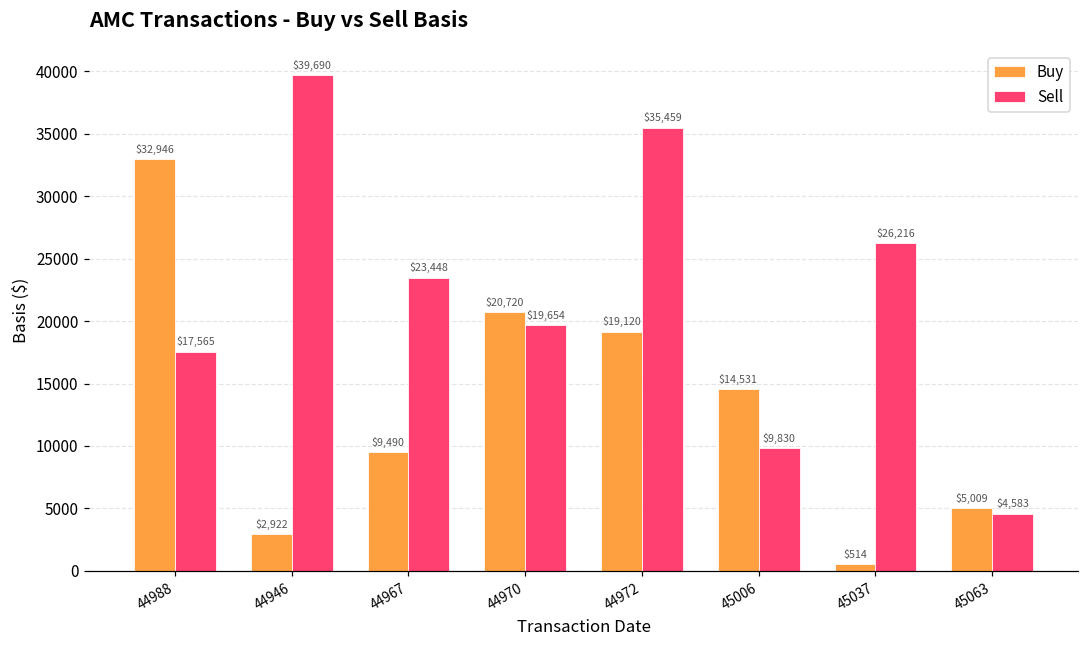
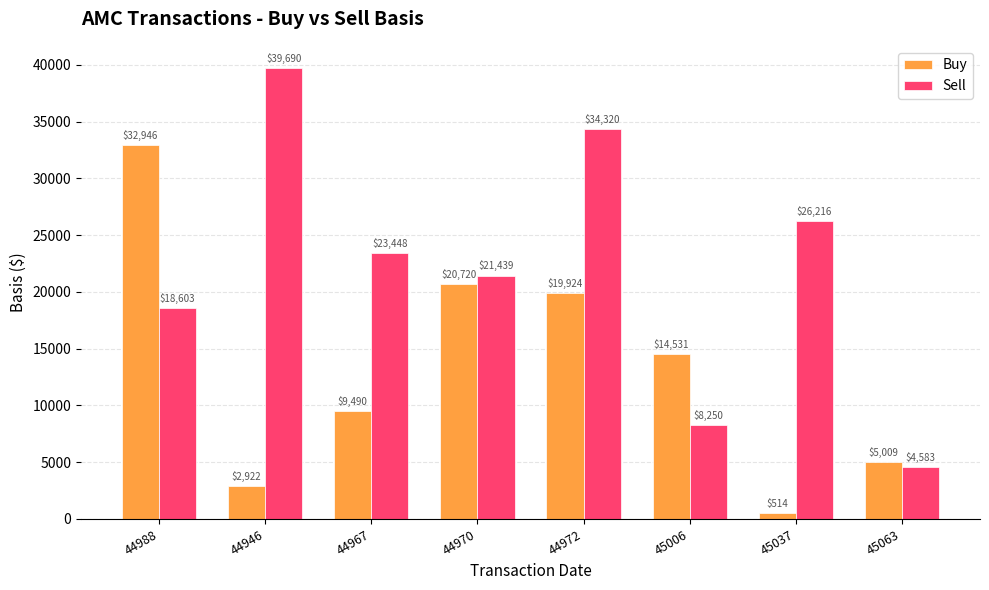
  {
    "Buy": {
      "44988": "$32,946",
      "44946": "$2,922",
      "44967": "$9,490",
      "44970": "$20,720",
-     "44972": "$19,120",
+     "44972": "$19,924",
      "45006": "$14,531",
      "45037": "$514",
      "45063": "$5,009"
    },
    "Sell": {
-     "44988": "$17,565",
+     "44988": "$18,603",
      "44946": "$39,690",
      "44967": "$23,448",
-     "44970": "$19,654",
-     "44972": "$35,459",
-     "45006": "$9,830",
+     "44970": "$21,439",
+     "44972": "$34,320",
+     "45006": "$8,250",
      "45037": "$26,216",
      "45063": "$4,583"
    }
  }
